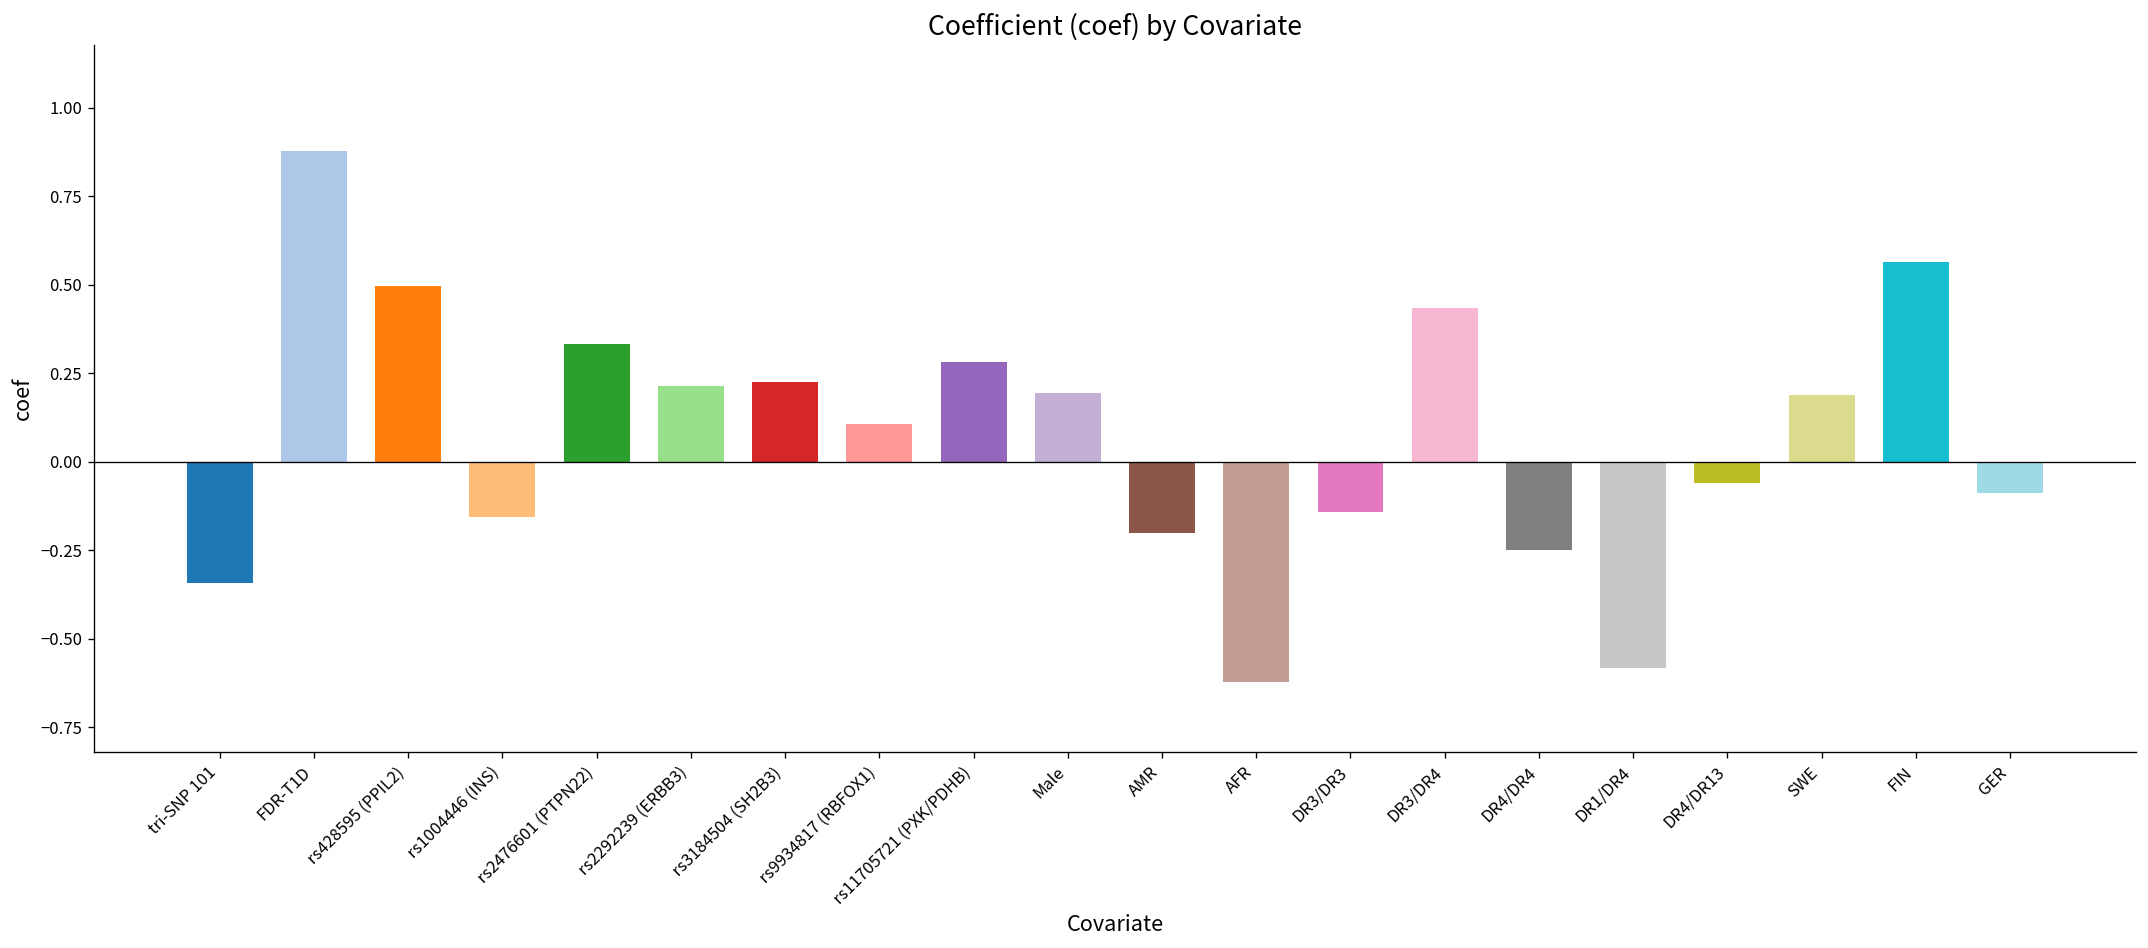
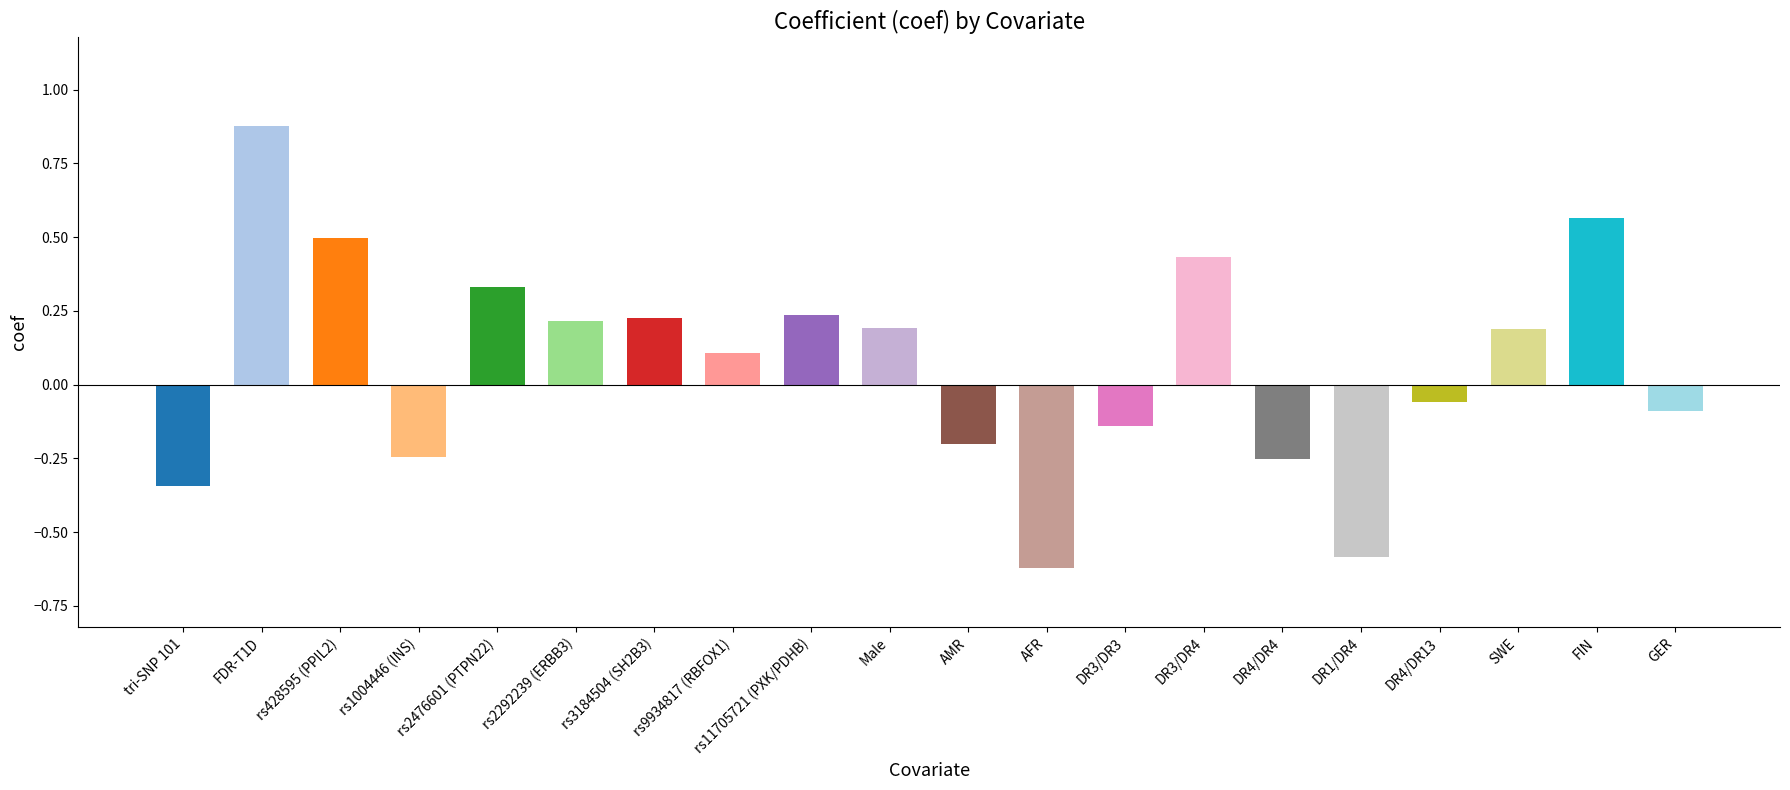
  {
    "tri-SNP 101": -0.34,
    "FDR-T1D": 0.88,
    "rs428595 (PPIL2)": 0.50,
-   "rs1004446 (INS)": -0.16,
+   "rs1004446 (INS)": -0.24,
    "rs2476601 (PTPN22)": 0.33,
    "rs2292239 (ERBB3)": 0.21,
    "rs3184504 (SH2B3)": 0.23,
    "rs9934817 (RBFOX1)": 0.11,
-   "rs11705721 (PXK/PDHB)": 0.28,
+   "rs11705721 (PXK/PDHB)": 0.24,
    "Male": 0.19,
    "AMR": -0.20,
    "AFR": -0.62,
    "DR3/DR3": -0.14,
    "DR3/DR4": 0.43,
    "DR4/DR4": -0.25,
    "DR1/DR4": -0.58,
    "DR4/DR13": -0.06,
    "SWE": 0.19,
    "FIN": 0.57,
    "GER": -0.09
  }
